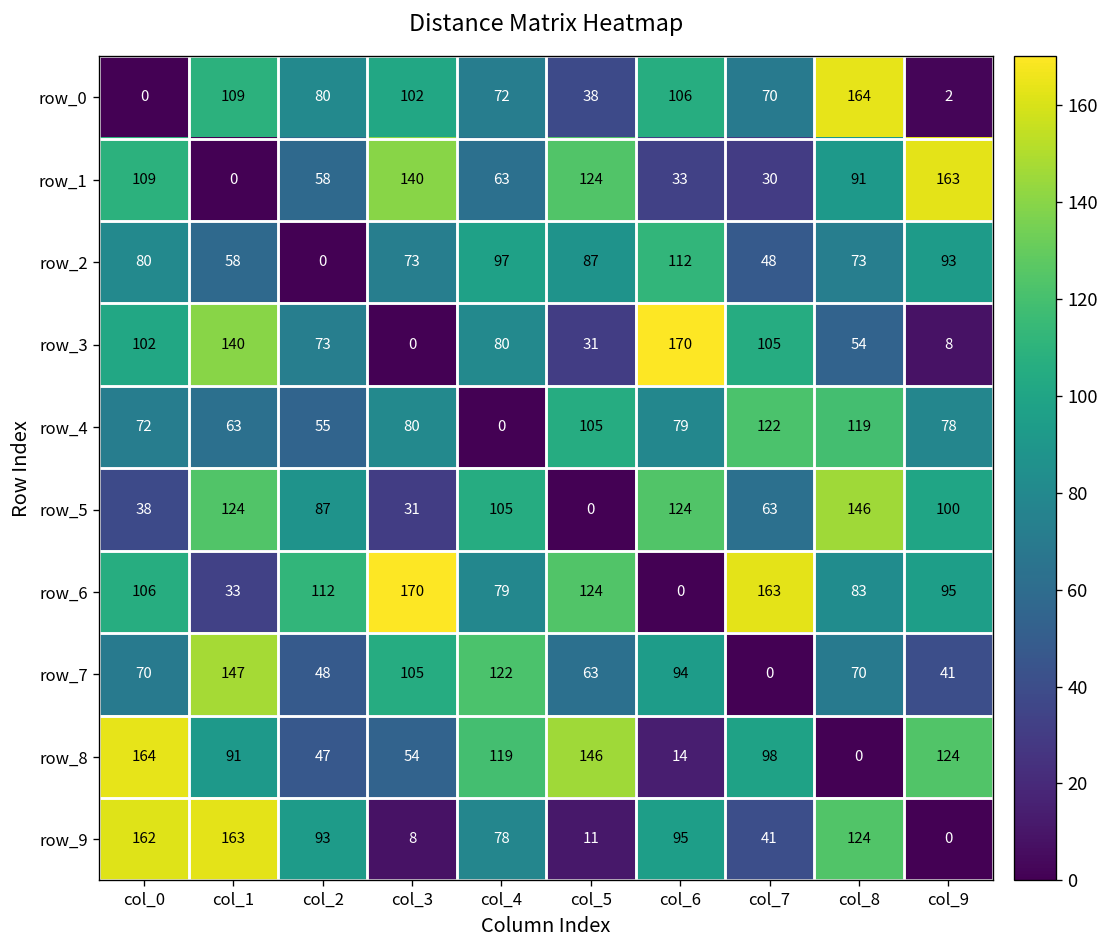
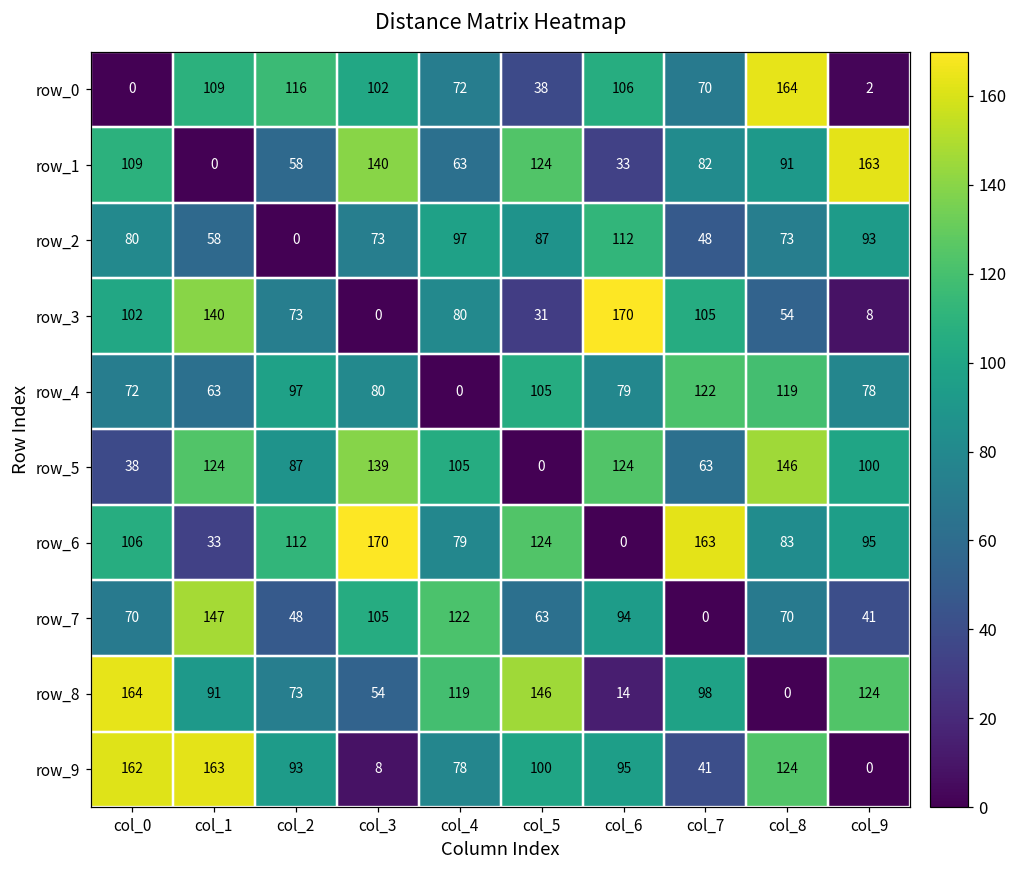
  {
    "row_0": {
      "col_0": 0,
      "col_1": 109,
-     "col_2": 80,
+     "col_2": 116,
      "col_3": 102,
      "col_4": 72,
      "col_5": 38,
      "col_6": 106,
      "col_7": 70,
      "col_8": 164,
      "col_9": 2
    },
    "row_1": {
      "col_0": 109,
      "col_1": 0,
      "col_2": 58,
      "col_3": 140,
      "col_4": 63,
      "col_5": 124,
      "col_6": 33,
-     "col_7": 30,
+     "col_7": 82,
      "col_8": 91,
      "col_9": 163
    },
    "row_2": {
      "col_0": 80,
      "col_1": 58,
      "col_2": 0,
      "col_3": 73,
      "col_4": 97,
      "col_5": 87,
      "col_6": 112,
      "col_7": 48,
      "col_8": 73,
      "col_9": 93
    },
    "row_3": {
      "col_0": 102,
      "col_1": 140,
      "col_2": 73,
      "col_3": 0,
      "col_4": 80,
      "col_5": 31,
      "col_6": 170,
      "col_7": 105,
      "col_8": 54,
      "col_9": 8
    },
    "row_4": {
      "col_0": 72,
      "col_1": 63,
-     "col_2": 55,
+     "col_2": 97,
      "col_3": 80,
      "col_4": 0,
      "col_5": 105,
      "col_6": 79,
      "col_7": 122,
      "col_8": 119,
      "col_9": 78
    },
    "row_5": {
      "col_0": 38,
      "col_1": 124,
      "col_2": 87,
-     "col_3": 31,
+     "col_3": 139,
      "col_4": 105,
      "col_5": 0,
      "col_6": 124,
      "col_7": 63,
      "col_8": 146,
      "col_9": 100
    },
    "row_6": {
      "col_0": 106,
      "col_1": 33,
      "col_2": 112,
      "col_3": 170,
      "col_4": 79,
      "col_5": 124,
      "col_6": 0,
      "col_7": 163,
      "col_8": 83,
      "col_9": 95
    },
    "row_7": {
      "col_0": 70,
      "col_1": 147,
      "col_2": 48,
      "col_3": 105,
      "col_4": 122,
      "col_5": 63,
      "col_6": 94,
      "col_7": 0,
      "col_8": 70,
      "col_9": 41
    },
    "row_8": {
      "col_0": 164,
      "col_1": 91,
-     "col_2": 47,
+     "col_2": 73,
      "col_3": 54,
      "col_4": 119,
      "col_5": 146,
      "col_6": 14,
      "col_7": 98,
      "col_8": 0,
      "col_9": 124
    },
    "row_9": {
      "col_0": 162,
      "col_1": 163,
      "col_2": 93,
      "col_3": 8,
      "col_4": 78,
-     "col_5": 11,
+     "col_5": 100,
      "col_6": 95,
      "col_7": 41,
      "col_8": 124,
      "col_9": 0
    }
  }
